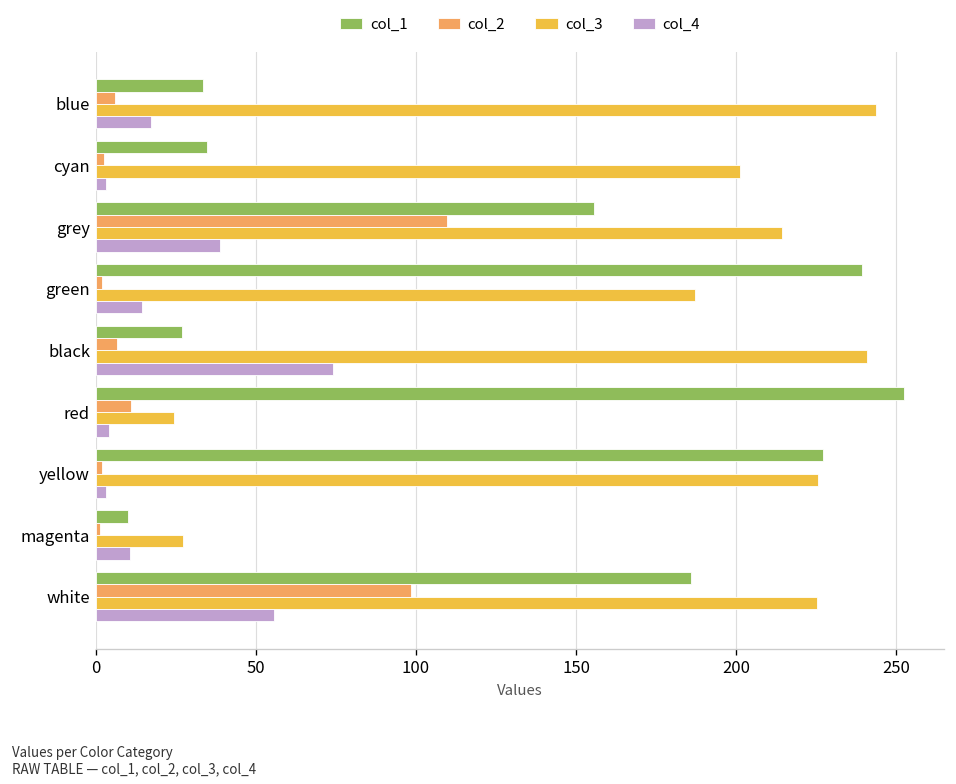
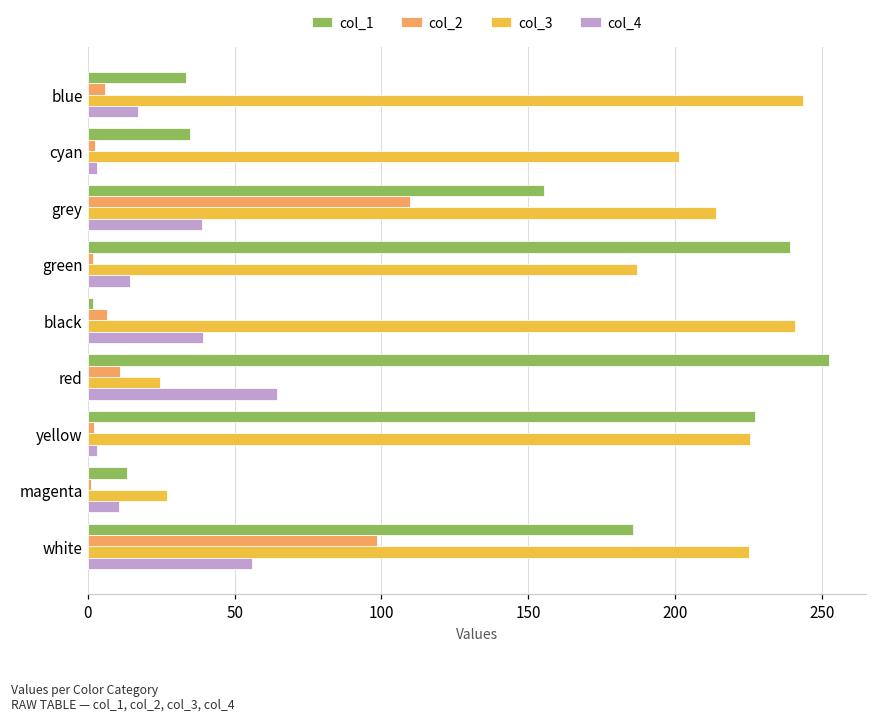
  {
    "col_1": {
      "blue": 34,
      "cyan": 35,
      "grey": 155,
      "green": 239,
-     "black": 27,
+     "black": 2,
      "red": 252,
      "yellow": 227,
-     "magenta": 10,
+     "magenta": 13,
      "white": 186
    },
    "col_4": {
      "blue": 17,
      "cyan": 3,
      "grey": 39,
      "green": 14,
-     "black": 74,
-     "red": 4,
+     "black": 39,
+     "red": 64,
      "yellow": 3,
      "magenta": 11,
      "white": 56
    }
  }
